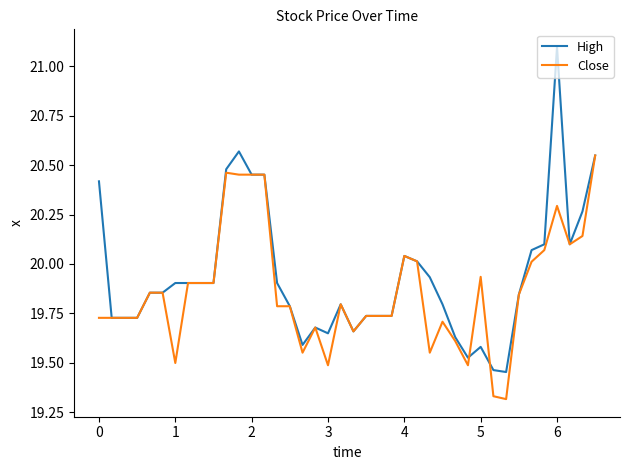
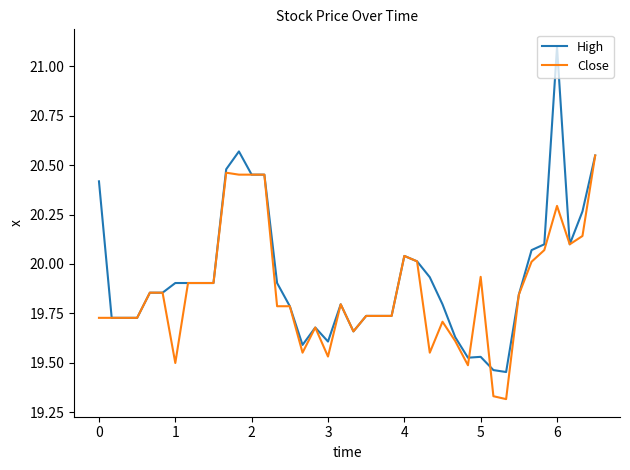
  {
    "High": {
      "0": 20.42,
      "1": 19.90,
-     "3": 19.65,
-     "5": 19.58
+     "3": 19.61,
+     "5": 19.53
    },
    "Close": {
      "0": 19.73,
      "1": 19.50,
-     "3": 19.49,
+     "3": 19.53,
      "5": 19.93,
      "6": 20.29
    }
  }
